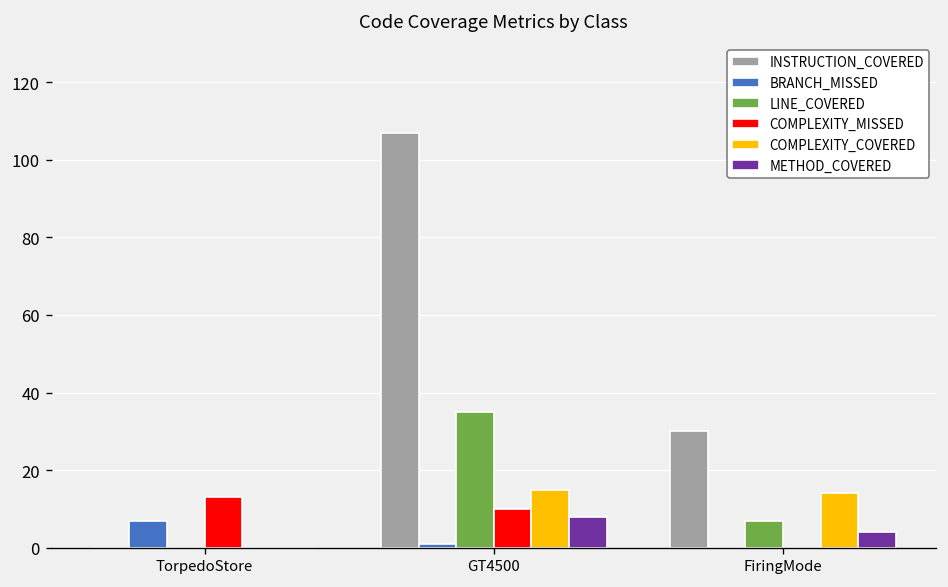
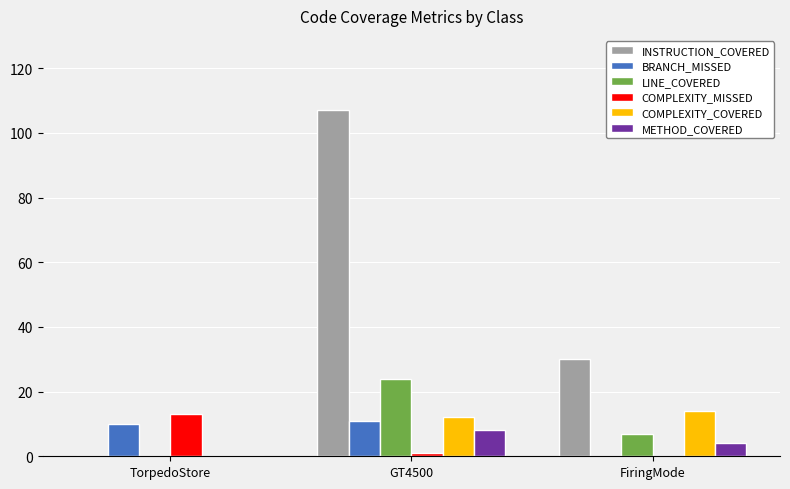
  {
    "INSTRUCTION_COVERED": {
      "TorpedoStore": 0,
      "GT4500": 107,
      "FiringMode": 30
    },
    "BRANCH_MISSED": {
-     "TorpedoStore": 7,
-     "GT4500": 1,
+     "TorpedoStore": 10,
+     "GT4500": 11,
      "FiringMode": 0
    },
    "LINE_COVERED": {
      "TorpedoStore": 0,
-     "GT4500": 35,
+     "GT4500": 24,
      "FiringMode": 7
    },
    "COMPLEXITY_MISSED": {
      "TorpedoStore": 13,
-     "GT4500": 10,
+     "GT4500": 1,
      "FiringMode": 0
    },
    "COMPLEXITY_COVERED": {
      "TorpedoStore": 0,
-     "GT4500": 15,
+     "GT4500": 12,
      "FiringMode": 14
    },
    "METHOD_COVERED": {
      "TorpedoStore": 0,
      "GT4500": 8,
      "FiringMode": 4
    }
  }
